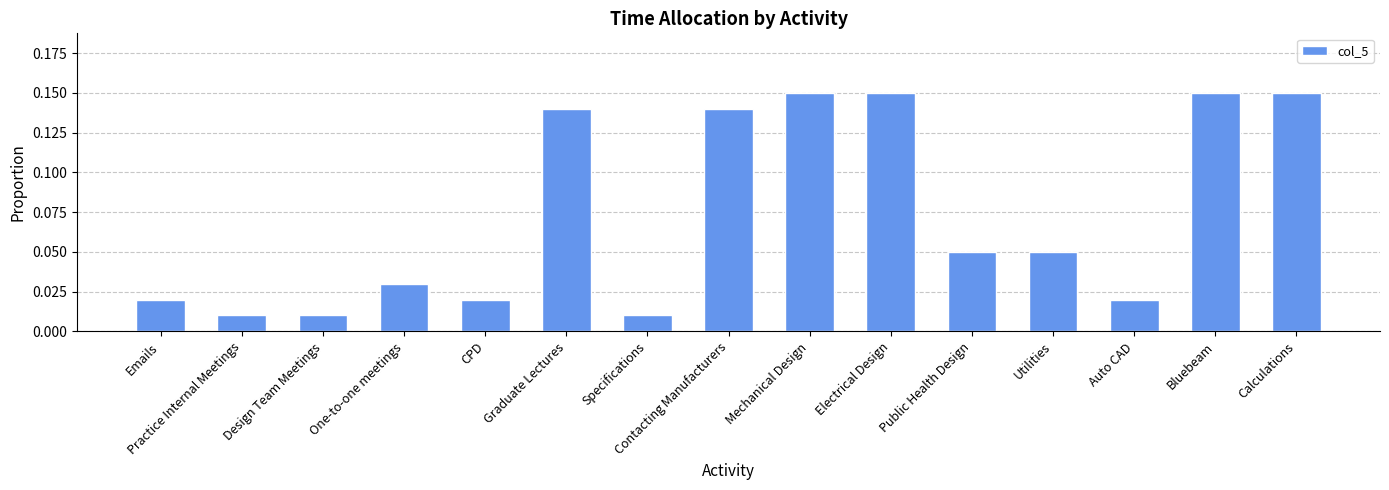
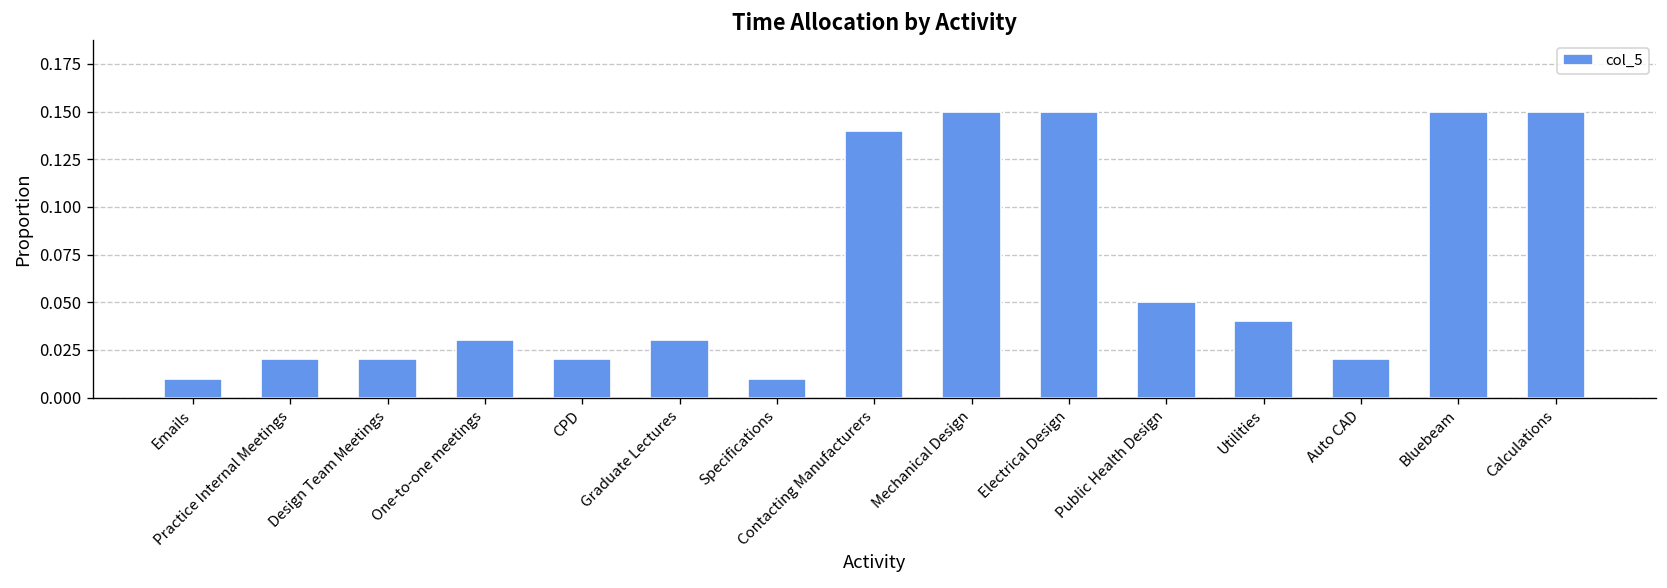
  {
-   "Emails": 0.02,
-   "Practice Internal Meetings": 0.01,
-   "Design Team Meetings": 0.01,
+   "Emails": 0.01,
+   "Practice Internal Meetings": 0.02,
+   "Design Team Meetings": 0.02,
    "One-to-one meetings": 0.03,
    "CPD": 0.02,
-   "Graduate Lectures": 0.14,
+   "Graduate Lectures": 0.03,
    "Specifications": 0.01,
    "Contacting Manufacturers": 0.14,
    "Mechanical Design": 0.15,
    "Electrical Design": 0.15,
    "Public Health Design": 0.05,
-   "Utilities": 0.05,
+   "Utilities": 0.04,
    "Auto CAD": 0.02,
    "Bluebeam": 0.15,
    "Calculations": 0.15
  }
